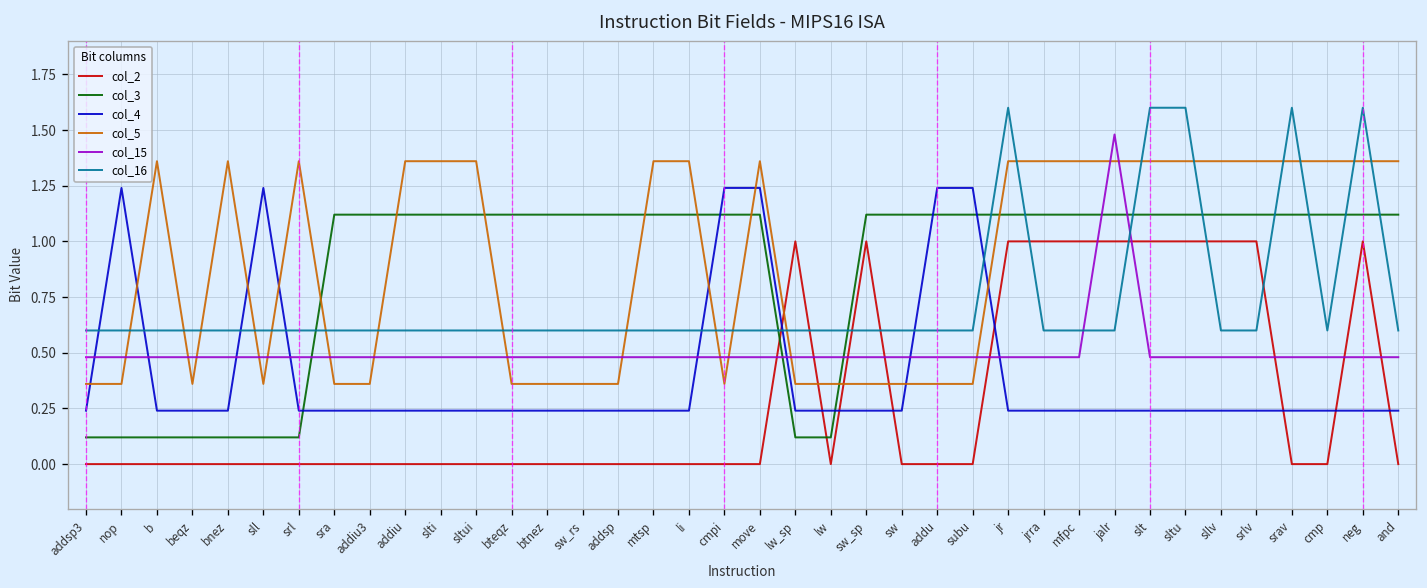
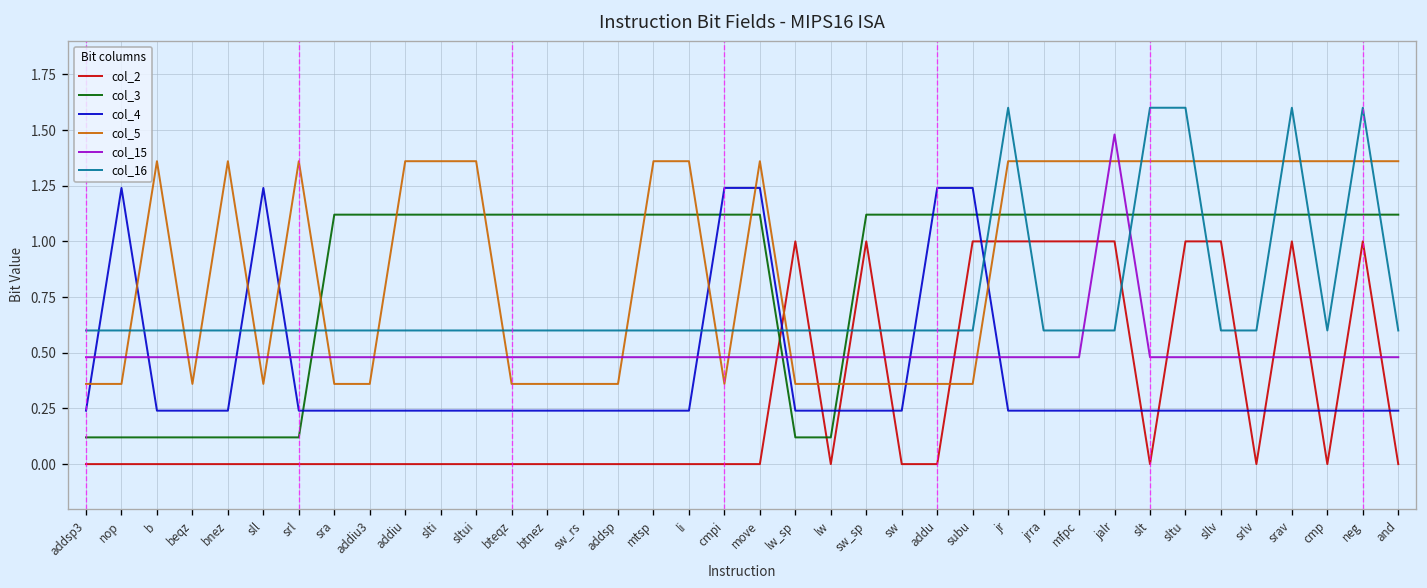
  {
    "col_2": {
      "addsp3": 0,
      "nop": 0,
      "b": 0,
      "beqz": 0,
      "bnez": 0,
      "sll": 0,
      "srl": 0,
      "sra": 0,
      "addiu3": 0,
      "addiu": 0,
      "slti": 0,
      "sltui": 0,
      "bteqz": 0,
      "btnez": 0,
      "sw_rs": 0,
      "addsp": 0,
      "mtsp": 0,
      "li": 0,
      "cmpi": 0,
      "move": 0,
      "lw_sp": 1,
      "lw": 0,
      "sw_sp": 1,
      "sw": 0,
      "addu": 0,
-     "subu": 0,
+     "subu": 1,
      "jr": 1,
      "jrra": 1,
      "mfpc": 1,
      "jalr": 1,
-     "slt": 1,
+     "slt": 0,
      "sltu": 1,
      "sllv": 1,
-     "srlv": 1,
-     "srav": 0,
+     "srlv": 0,
+     "srav": 1,
      "cmp": 0,
      "neg": 1,
      "and": 0
    }
  }
